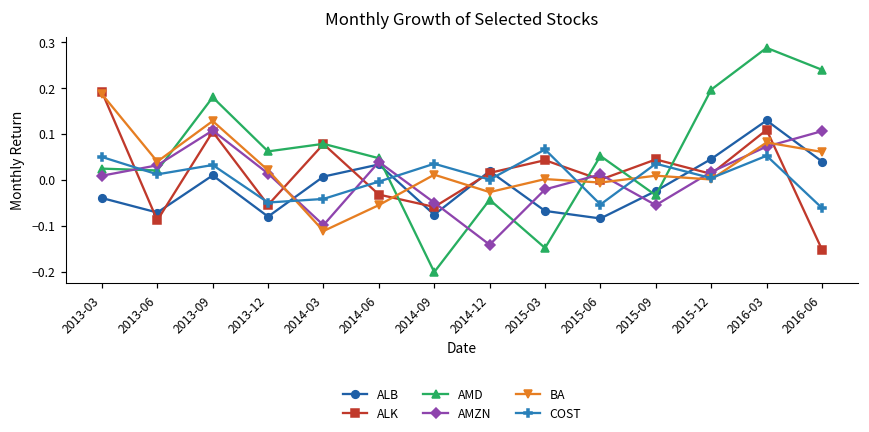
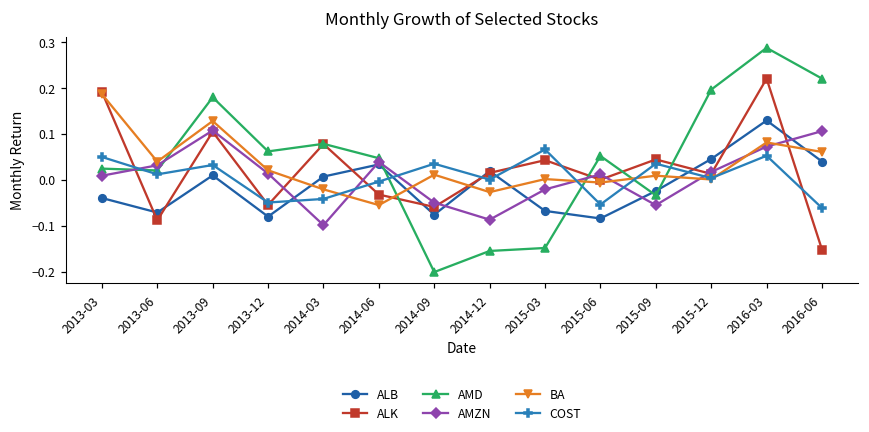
  {
    "ALK": {
      "2013-06": -0.09,
      "2014-06": -0.03,
      "2014-09": -0.06,
      "2015-03": 0.04,
      "2015-06": 0.00,
      "2015-09": 0.04,
-     "2016-03": 0.11,
+     "2016-03": 0.22,
      "2016-06": -0.15
    },
    "AMD": {
      "2013-03": 0.02,
      "2013-06": 0.02,
      "2013-09": 0.18,
      "2013-12": 0.06,
      "2014-06": 0.05,
      "2014-09": -0.20,
-     "2014-12": -0.04,
+     "2014-12": -0.16,
      "2015-03": -0.15,
      "2015-06": 0.05,
      "2015-09": -0.03,
      "2015-12": 0.20,
      "2016-03": 0.29,
-     "2016-06": 0.24
+     "2016-06": 0.22
    },
    "AMZN": {
      "2013-03": 0.01,
      "2013-06": 0.03,
      "2013-12": 0.01,
      "2014-03": -0.10,
      "2014-09": -0.05,
-     "2014-12": -0.14,
+     "2014-12": -0.09,
      "2015-03": -0.02,
      "2015-06": 0.01,
      "2015-09": -0.06,
      "2016-03": 0.07,
      "2016-06": 0.11
    },
    "BA": {
      "2013-06": 0.04,
      "2013-09": 0.13,
      "2013-12": 0.02,
-     "2014-03": -0.11,
+     "2014-03": -0.02,
      "2014-06": -0.06,
      "2014-09": 0.01,
      "2014-12": -0.03,
      "2015-03": 0.00,
      "2015-06": -0.01,
      "2015-09": 0.01,
      "2016-03": 0.08,
      "2016-06": 0.06
    }
  }
